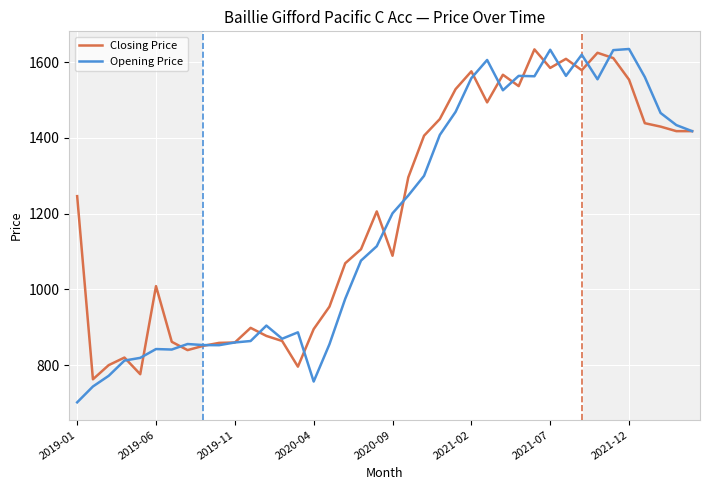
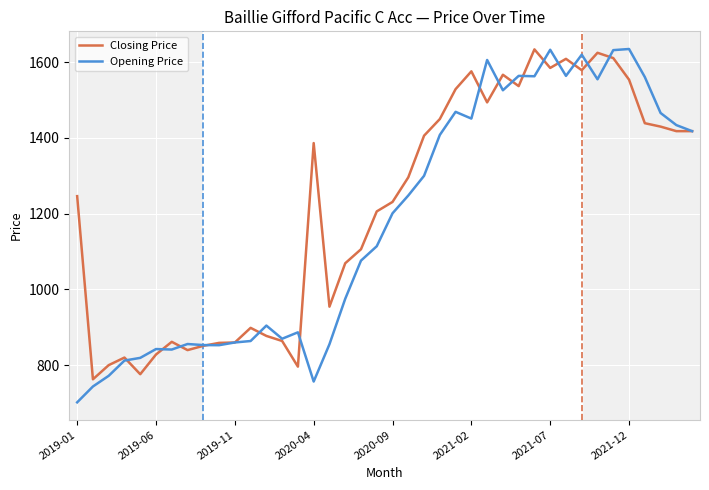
  {
    "Closing Price": {
      "2019-01": 1250,
-     "2019-06": 1010,
-     "2020-04": 900,
-     "2020-09": 1090,
+     "2019-06": 830,
+     "2020-04": 1390,
+     "2020-09": 1230,
      "2021-02": 1580,
      "2021-07": 1590,
      "2021-12": 1550
    },
    "Opening Price": {
      "2019-01": 700,
      "2019-06": 840,
      "2020-04": 760,
      "2020-09": 1200,
-     "2021-02": 1560,
+     "2021-02": 1450,
      "2021-07": 1630,
      "2021-12": 1640
    }
  }
